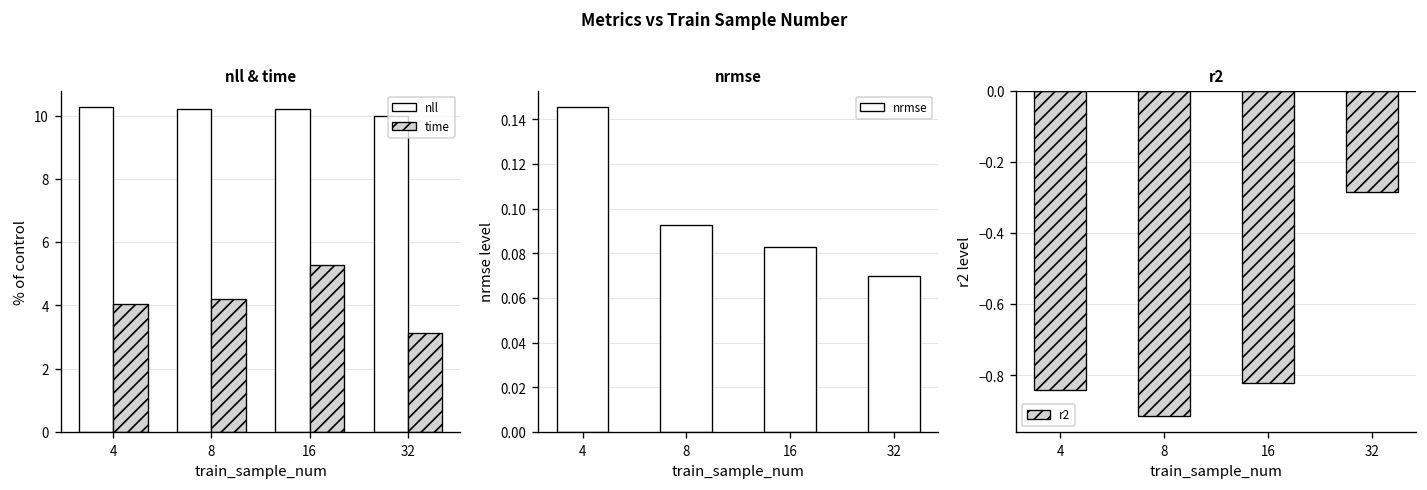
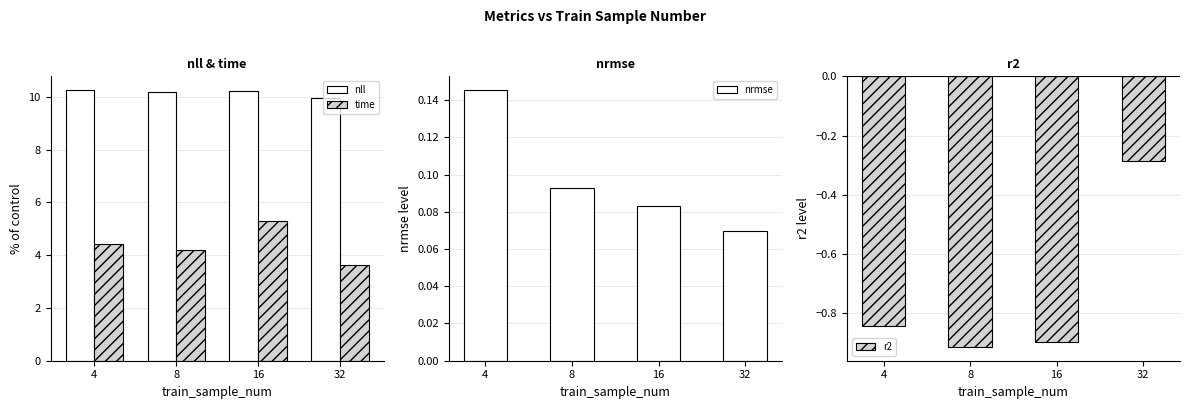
  {
    "nll & time": {
      "nll": {
        "4": 10.3,
        "8": 10.2,
        "16": 10.2
      },
      "time": {
-       "4": 4.0,
+       "4": 4.4,
        "8": 4.2,
        "16": 5.3,
-       "32": 3.1
+       "32": 3.6
      }
    },
    "nrmse": {
      "4": 0.145,
      "8": 0.093,
      "16": 0.083,
      "32": 0.070
    },
    "r2": {
      "4": -0.84,
      "8": -0.91,
-     "16": -0.82,
+     "16": -0.90,
      "32": -0.28
    }
  }
